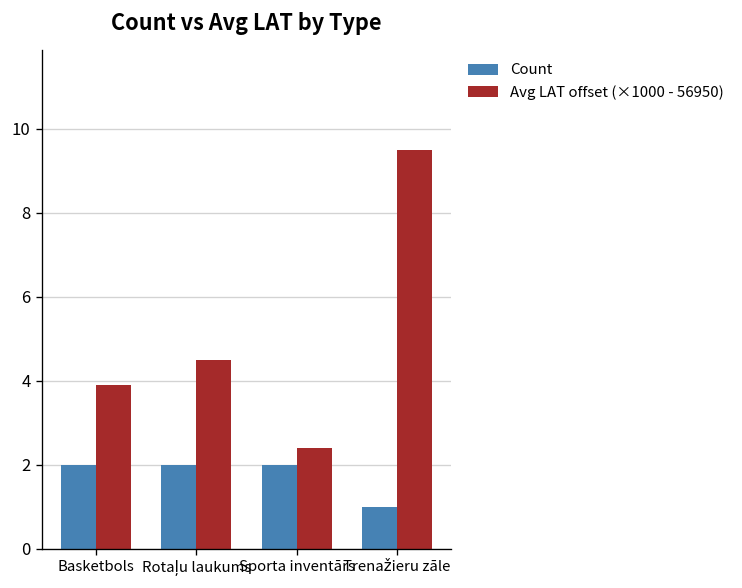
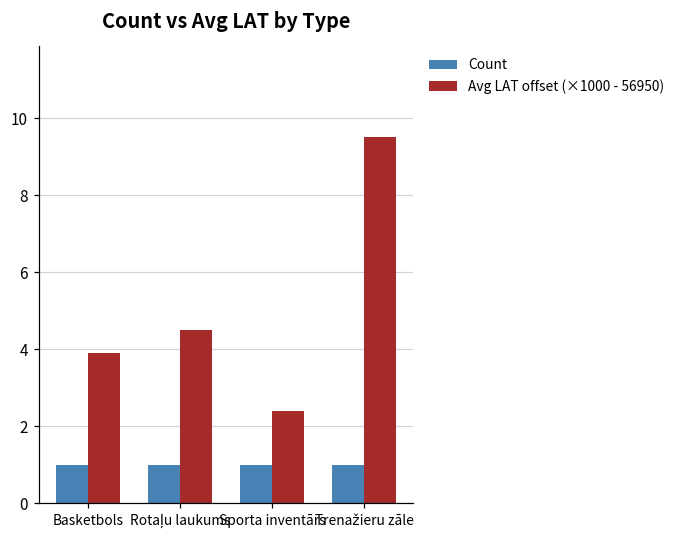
  {
    "Count": {
-     "Basketbols": 2,
-     "Rotaļu laukums": 2,
-     "Sporta inventārs": 2,
+     "Basketbols": 1,
+     "Rotaļu laukums": 1,
+     "Sporta inventārs": 1,
      "Trenažieru zāle": 1
    },
    "Avg LAT offset (×1000 - 56950)": {
      "Basketbols": 3.9,
      "Rotaļu laukums": 4.5,
      "Sporta inventārs": 2.4,
      "Trenažieru zāle": 9.5
    }
  }
